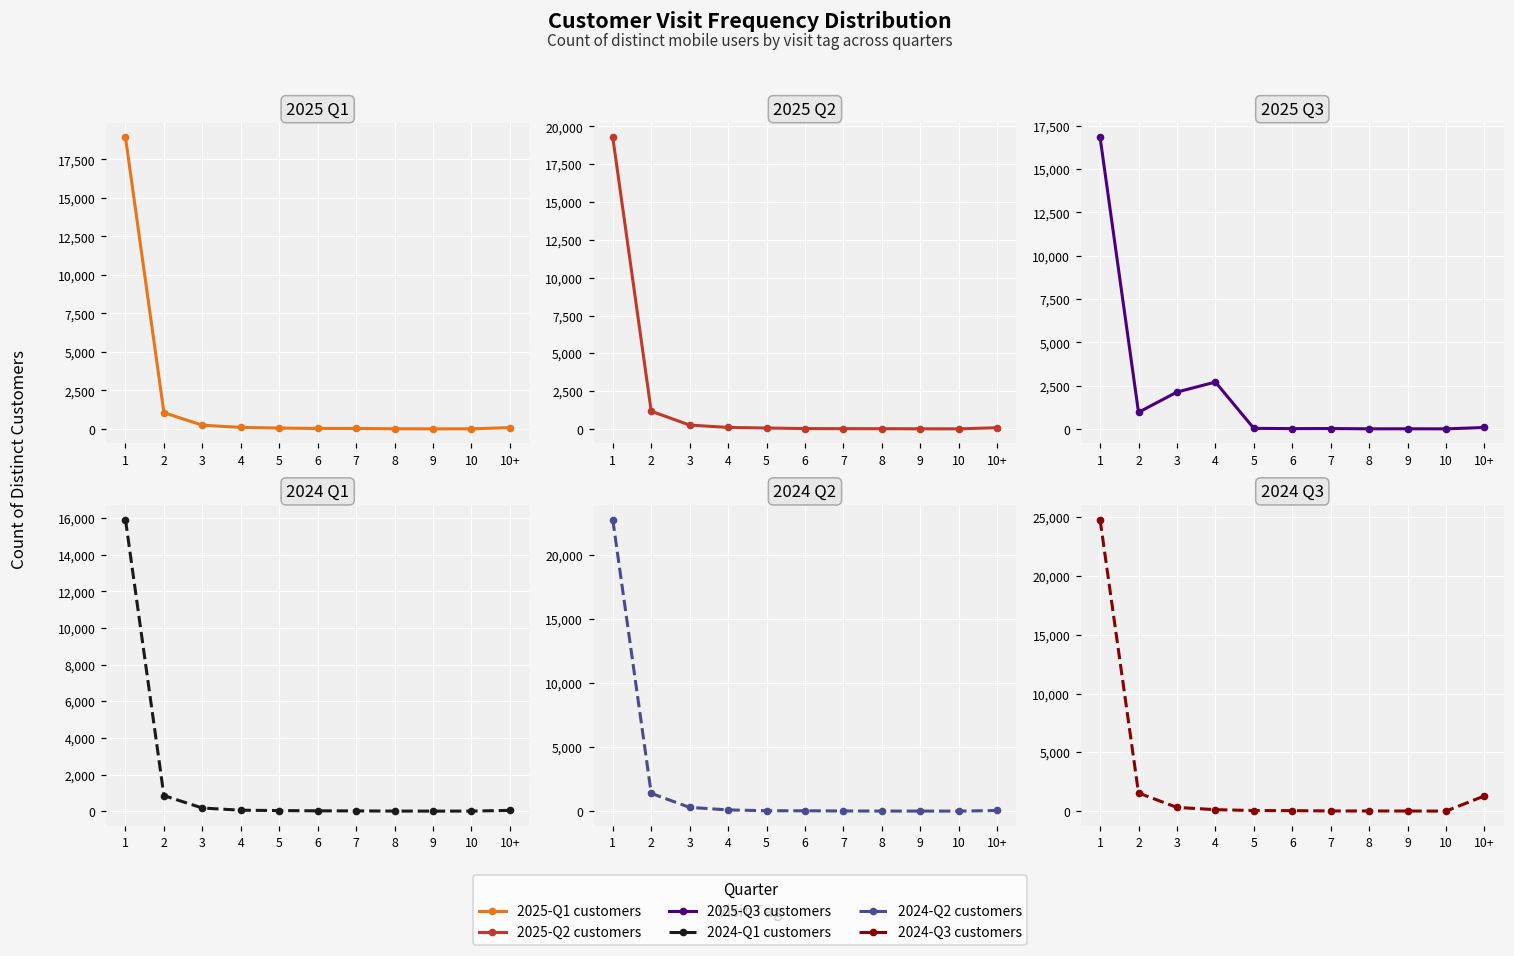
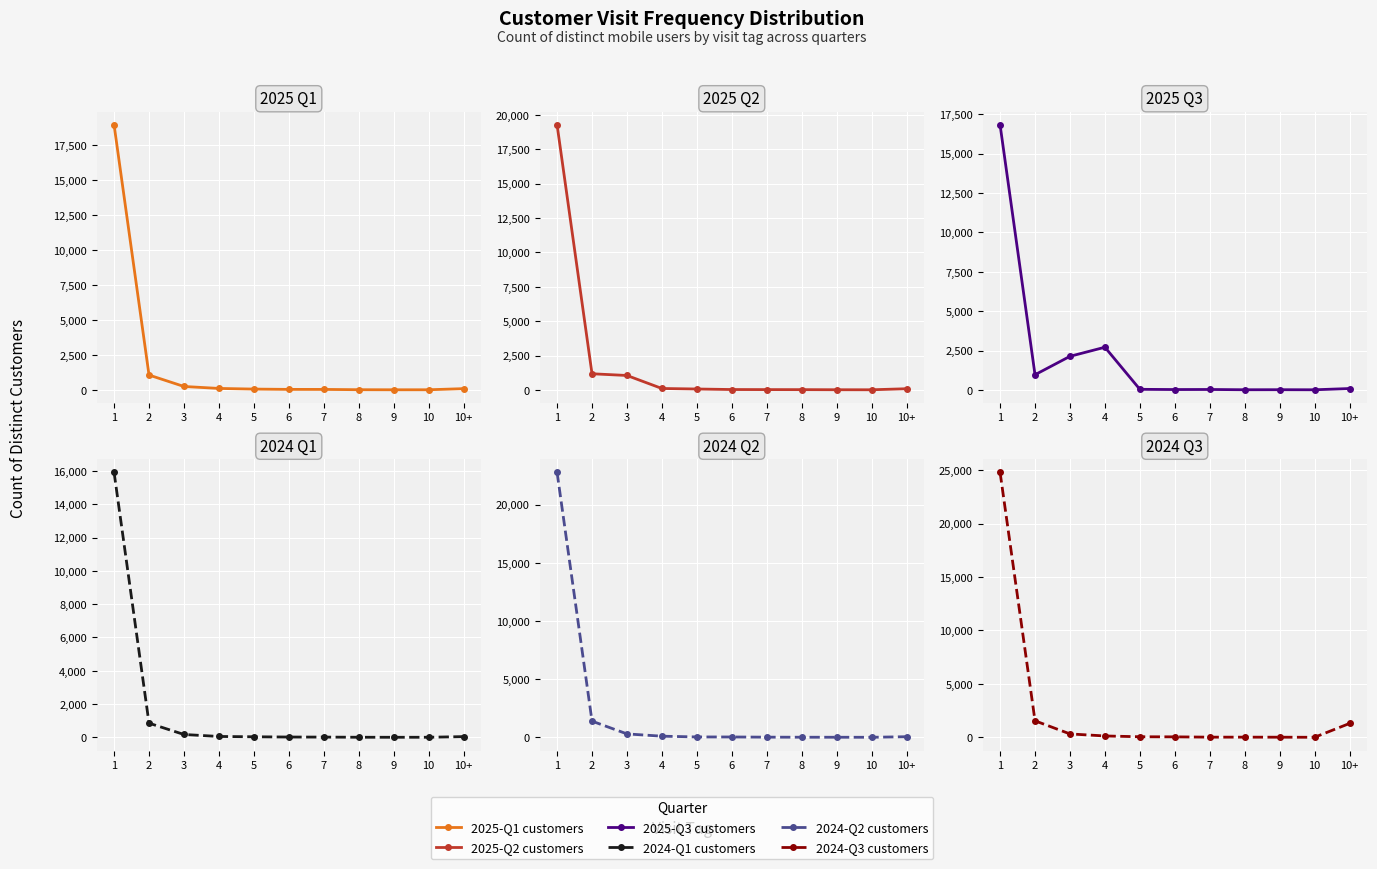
  {
    "2025 Q1": {
      "1": "18,900",
      "2": "1,100",
      "3": "200",
      "4": "100",
      "5": "100",
      "6": "0",
      "7": "0",
      "8": "0",
      "9": "0",
      "10": "0",
      "10+": "100"
    },
    "2025 Q2": {
      "1": "19,300",
      "2": "1,200",
-     "3": "300",
+     "3": "1,100",
      "4": "100",
      "5": "100",
      "6": "0",
      "7": "0",
      "8": "0",
      "9": "0",
      "10": "0",
      "10+": "100"
    },
    "2025 Q3": {
      "1": "16,800",
      "2": "1,000",
      "3": "2,100",
      "4": "2,700",
      "5": "0",
      "6": "0",
      "7": "0",
      "8": "0",
      "9": "0",
      "10": "0",
      "10+": "100"
    },
    "2024 Q1": {
      "1": "15,900",
      "2": "900",
      "3": "200",
      "4": "100",
      "5": "0",
      "6": "0",
      "7": "0",
      "8": "0",
      "9": "0",
      "10": "0",
      "10+": "0"
    },
    "2024 Q2": {
      "1": "22,800",
      "2": "1,400",
      "3": "300",
      "4": "100",
      "5": "0",
      "6": "0",
      "7": "0",
      "8": "0",
      "9": "0",
      "10": "0",
      "10+": "100"
    },
    "2024 Q3": {
      "1": "24,800",
      "2": "1,500",
      "3": "300",
      "4": "100",
      "5": "100",
      "6": "0",
      "7": "0",
      "8": "0",
      "9": "0",
      "10": "0",
      "10+": "1,300"
    }
  }
